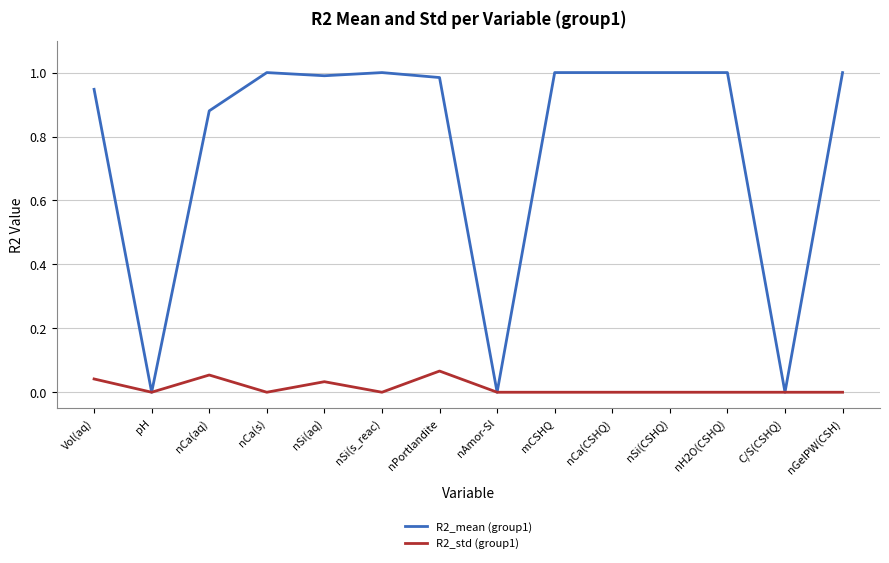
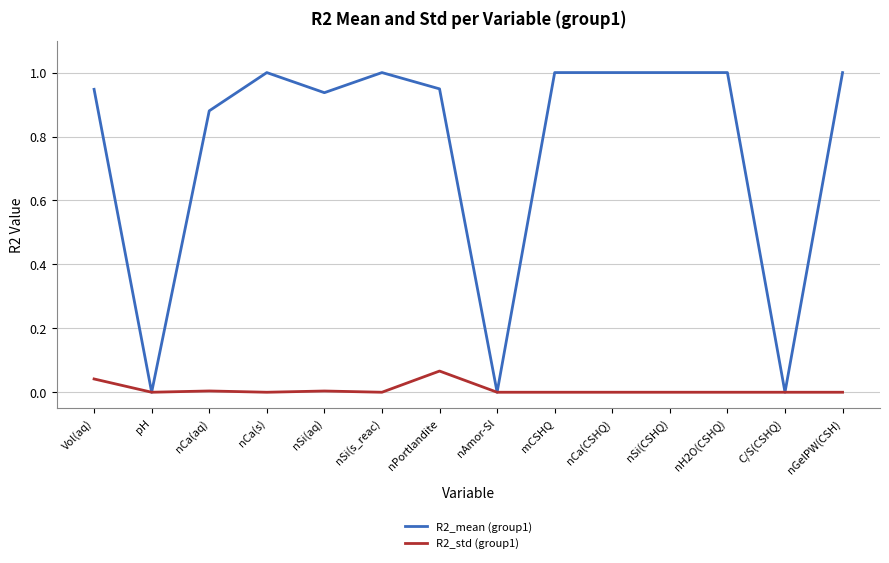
  {
    "R2_mean (group1)": {
      "Vol(aq)": 0.95,
      "nCa(aq)": 0.88,
      "nCa(s)": 1.00,
-     "nSi(aq)": 0.99,
+     "nSi(aq)": 0.94,
      "nSi(s_reac)": 1.00,
-     "nPortlandite": 0.98,
+     "nPortlandite": 0.95,
      "mCSHQ": 1.00,
      "nCa(CSHQ)": 1.00,
      "nSi(CSHQ)": 1.00,
      "nH2O(CSHQ)": 1.00,
      "nGelPW(CSH)": 1.00
    },
    "R2_std (group1)": {
      "Vol(aq)": 0.04,
-     "nCa(aq)": 0.05,
+     "nCa(aq)": 0.00,
      "nCa(s)": 0.00,
-     "nSi(aq)": 0.03,
+     "nSi(aq)": 0.00,
      "nSi(s_reac)": 0.00,
      "nPortlandite": 0.07,
      "mCSHQ": 0.00,
      "nCa(CSHQ)": 0.00,
      "nSi(CSHQ)": 0.00,
      "nH2O(CSHQ)": 0.00,
      "nGelPW(CSH)": 0.00
    }
  }
